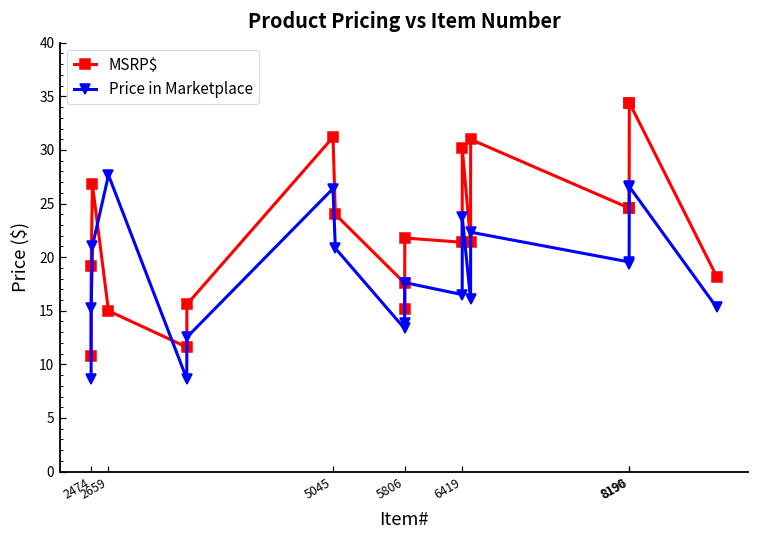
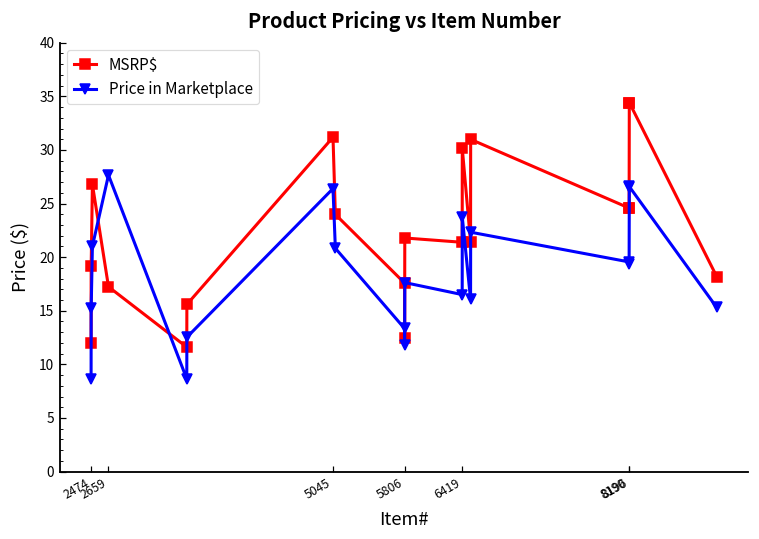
  {
    "MSRP$": {
-     "2474": 11,
-     "2659": 15,
+     "2474": 12,
+     "2659": 17,
      "5045": 31,
-     "5806": 15,
+     "5806": 12,
      "6419": 30,
      "8190": 25,
      "8196": 34
    },
    "Price in Marketplace": {
      "2474": 9,
      "2659": 28,
      "5045": 26,
-     "5806": 14,
+     "5806": 12,
      "6419": 24,
      "8190": 20,
      "8196": 27
    }
  }
